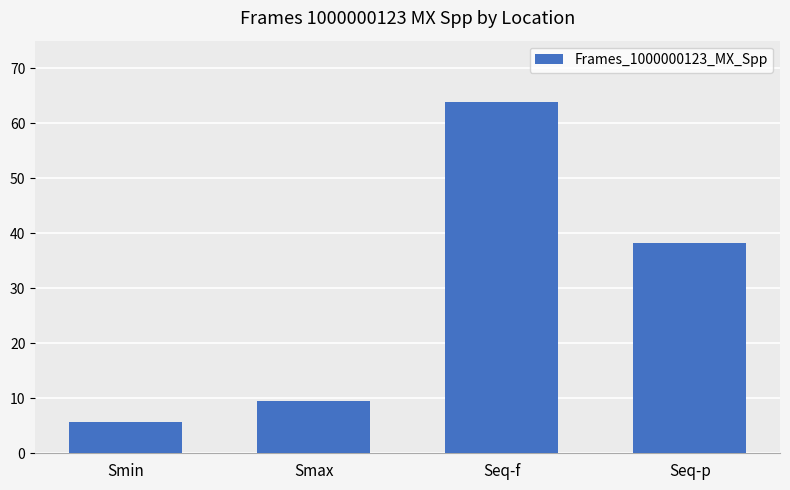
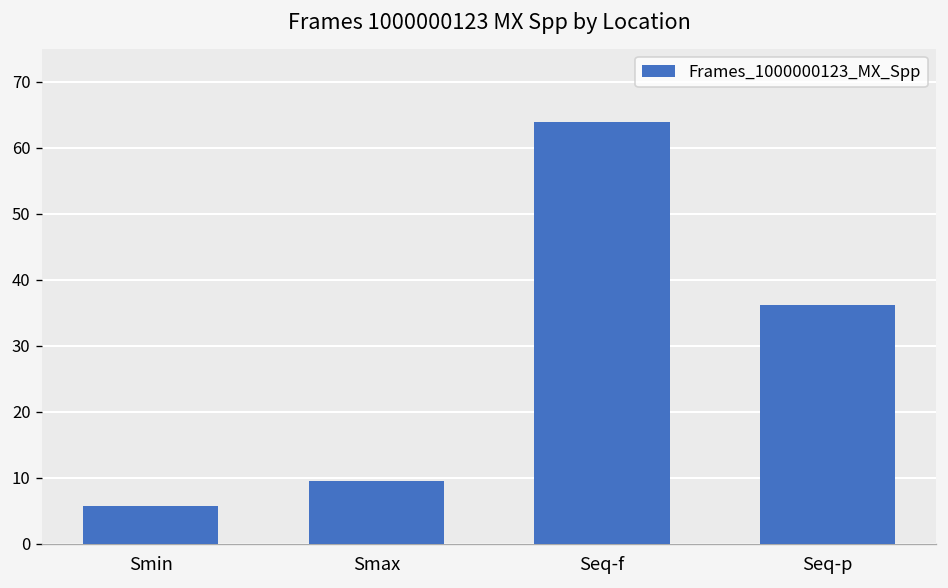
  {
    "Smin": 6,
    "Smax": 9,
    "Seq-f": 64,
-   "Seq-p": 38
+   "Seq-p": 36
  }
